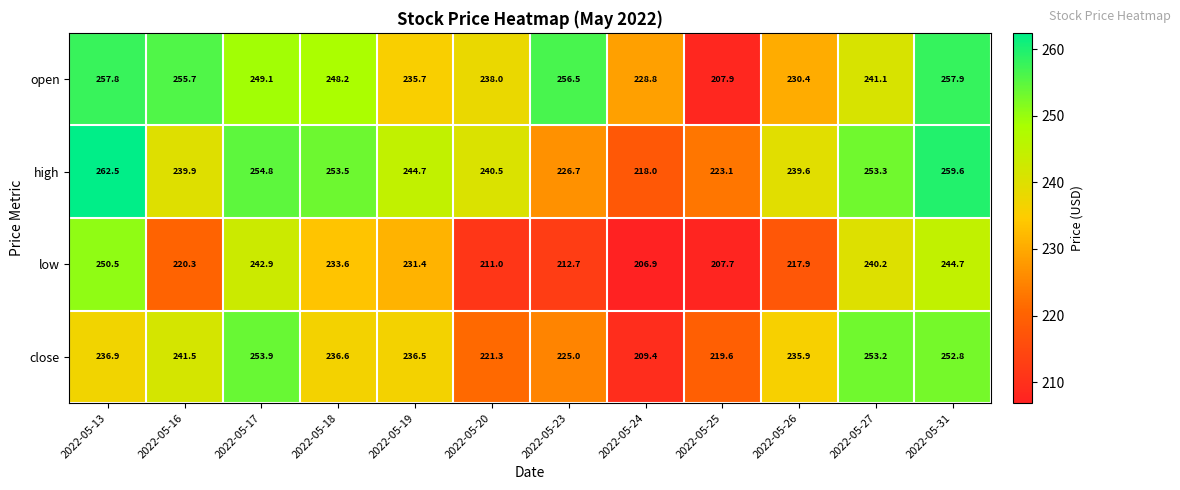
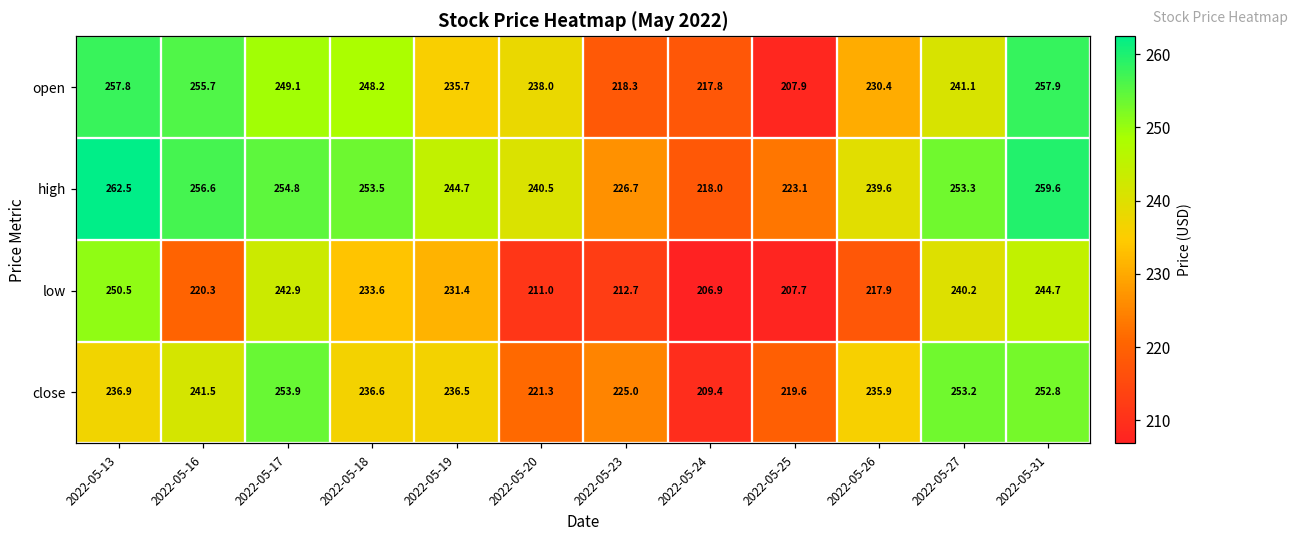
  {
    "open": {
      "2022-05-13": 257.8,
      "2022-05-16": 255.7,
      "2022-05-17": 249.1,
      "2022-05-18": 248.2,
      "2022-05-19": 235.7,
      "2022-05-20": 238.0,
-     "2022-05-23": 256.5,
-     "2022-05-24": 228.8,
+     "2022-05-23": 218.3,
+     "2022-05-24": 217.8,
      "2022-05-25": 207.9,
      "2022-05-26": 230.4,
      "2022-05-27": 241.1,
      "2022-05-31": 257.9
    },
    "high": {
      "2022-05-13": 262.5,
-     "2022-05-16": 239.9,
+     "2022-05-16": 256.6,
      "2022-05-17": 254.8,
      "2022-05-18": 253.5,
      "2022-05-19": 244.7,
      "2022-05-20": 240.5,
      "2022-05-23": 226.7,
      "2022-05-24": 218.0,
      "2022-05-25": 223.1,
      "2022-05-26": 239.6,
      "2022-05-27": 253.3,
      "2022-05-31": 259.6
    },
    "low": {
      "2022-05-13": 250.5,
      "2022-05-16": 220.3,
      "2022-05-17": 242.9,
      "2022-05-18": 233.6,
      "2022-05-19": 231.4,
      "2022-05-20": 211.0,
      "2022-05-23": 212.7,
      "2022-05-24": 206.9,
      "2022-05-25": 207.7,
      "2022-05-26": 217.9,
      "2022-05-27": 240.2,
      "2022-05-31": 244.7
    },
    "close": {
      "2022-05-13": 236.9,
      "2022-05-16": 241.5,
      "2022-05-17": 253.9,
      "2022-05-18": 236.6,
      "2022-05-19": 236.5,
      "2022-05-20": 221.3,
      "2022-05-23": 225.0,
      "2022-05-24": 209.4,
      "2022-05-25": 219.6,
      "2022-05-26": 235.9,
      "2022-05-27": 253.2,
      "2022-05-31": 252.8
    }
  }
